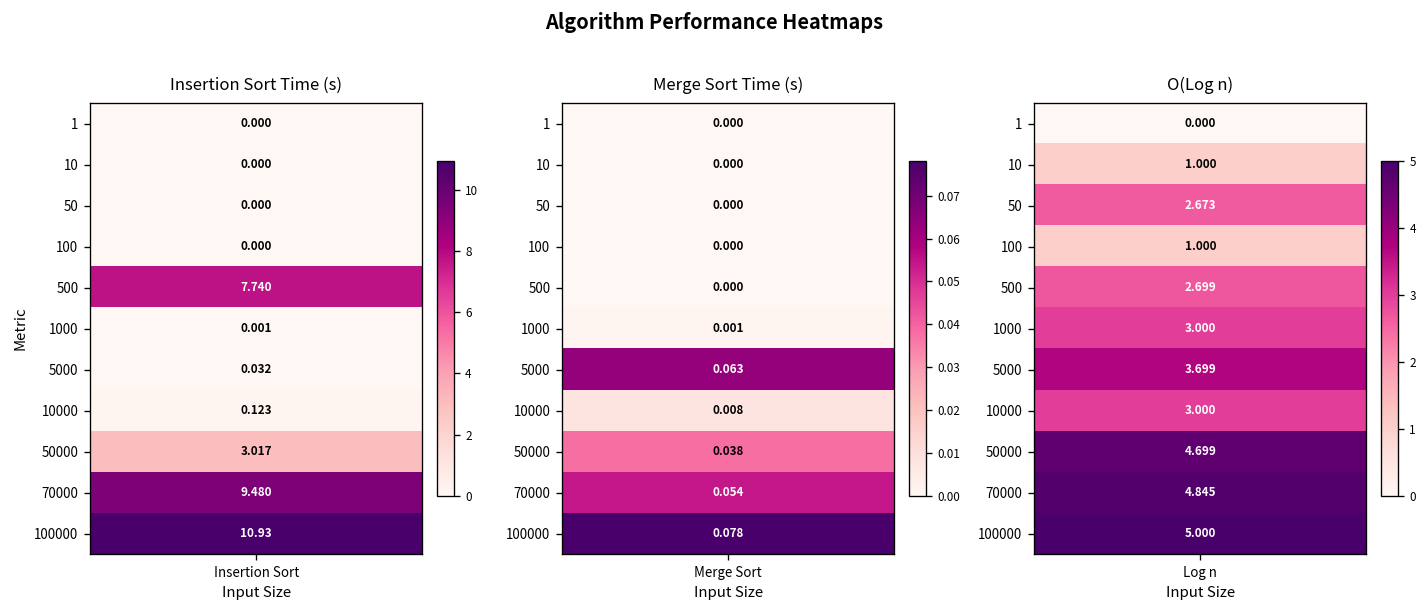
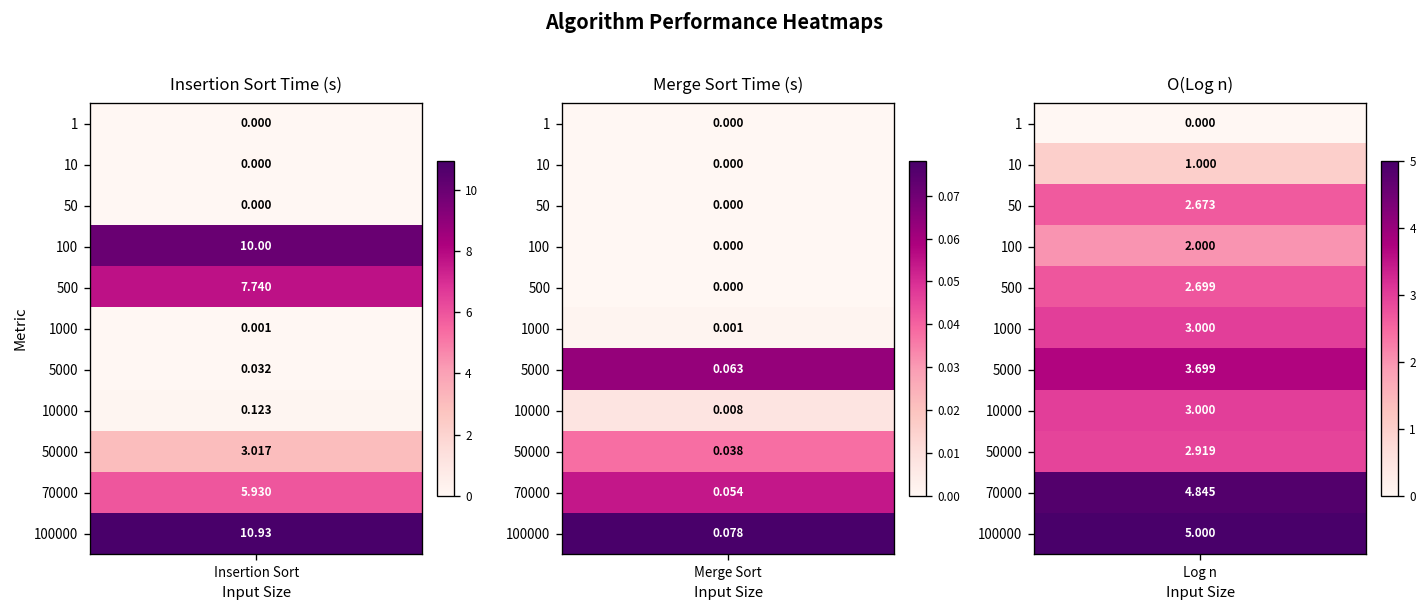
  {
    "Insertion Sort Time (s)": {
      "1": {
        "Insertion Sort": 0.000
      },
      "10": {
        "Insertion Sort": 0.000
      },
      "50": {
        "Insertion Sort": 0.000
      },
      "100": {
-       "Insertion Sort": 0.000
+       "Insertion Sort": 10.00
      },
      "500": {
        "Insertion Sort": 7.740
      },
      "1000": {
        "Insertion Sort": 0.001
      },
      "5000": {
        "Insertion Sort": 0.032
      },
      "10000": {
        "Insertion Sort": 0.123
      },
      "50000": {
        "Insertion Sort": 3.017
      },
      "70000": {
-       "Insertion Sort": 9.480
+       "Insertion Sort": 5.930
      },
      "100000": {
        "Insertion Sort": 10.93
      }
    },
    "Merge Sort Time (s)": {
      "1": {
        "Merge Sort": 0.000
      },
      "10": {
        "Merge Sort": 0.000
      },
      "50": {
        "Merge Sort": 0.000
      },
      "100": {
        "Merge Sort": 0.000
      },
      "500": {
        "Merge Sort": 0.000
      },
      "1000": {
        "Merge Sort": 0.001
      },
      "5000": {
        "Merge Sort": 0.063
      },
      "10000": {
        "Merge Sort": 0.008
      },
      "50000": {
        "Merge Sort": 0.038
      },
      "70000": {
        "Merge Sort": 0.054
      },
      "100000": {
        "Merge Sort": 0.078
      }
    },
    "O(Log n)": {
      "1": {
        "Log n": 0.000
      },
      "10": {
        "Log n": 1.000
      },
      "50": {
        "Log n": 2.673
      },
      "100": {
-       "Log n": 1.000
+       "Log n": 2.000
      },
      "500": {
        "Log n": 2.699
      },
      "1000": {
        "Log n": 3.000
      },
      "5000": {
        "Log n": 3.699
      },
      "10000": {
        "Log n": 3.000
      },
      "50000": {
-       "Log n": 4.699
+       "Log n": 2.919
      },
      "70000": {
        "Log n": 4.845
      },
      "100000": {
        "Log n": 5.000
      }
    }
  }
